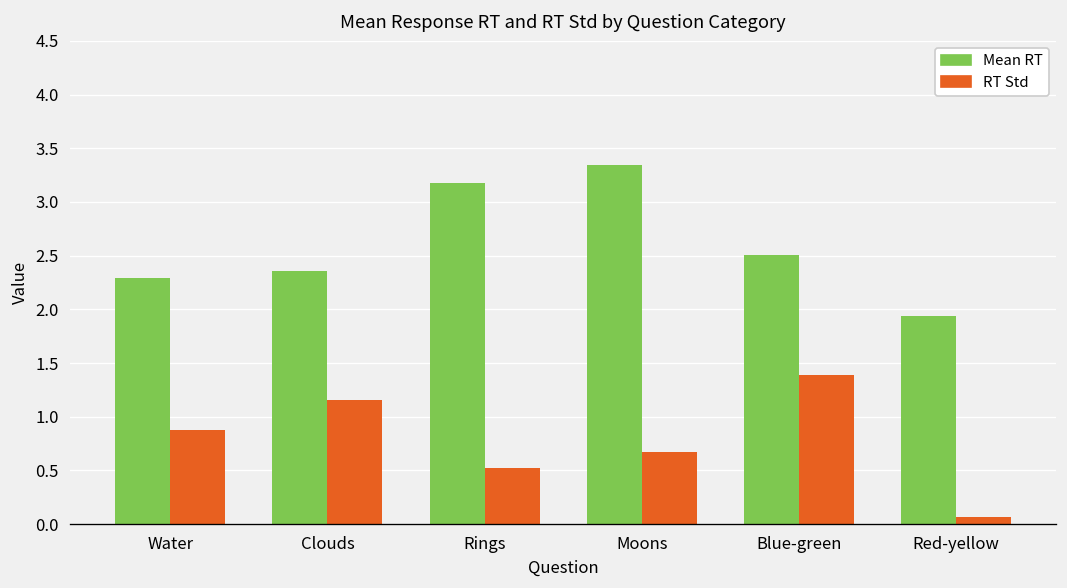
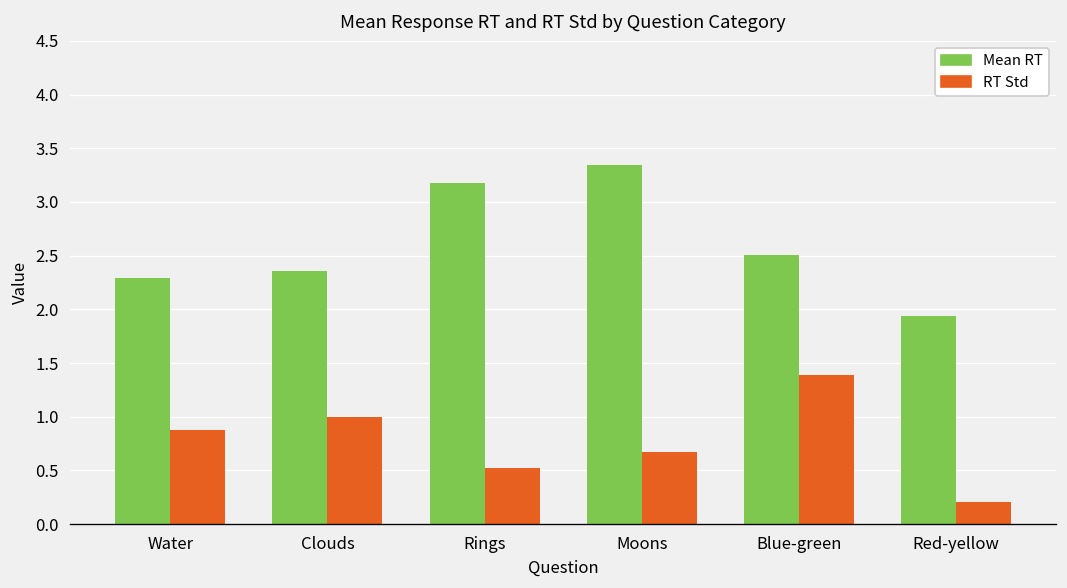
  {
    "Mean RT": {
      "Water": 2.3,
      "Clouds": 2.4,
      "Rings": 3.2,
      "Moons": 3.3,
      "Blue-green": 2.5,
      "Red-yellow": 1.9
    },
    "RT Std": {
      "Water": 0.9,
-     "Clouds": 1.2,
+     "Clouds": 1.0,
      "Rings": 0.5,
      "Moons": 0.7,
      "Blue-green": 1.4,
-     "Red-yellow": 0.1
+     "Red-yellow": 0.2
    }
  }
